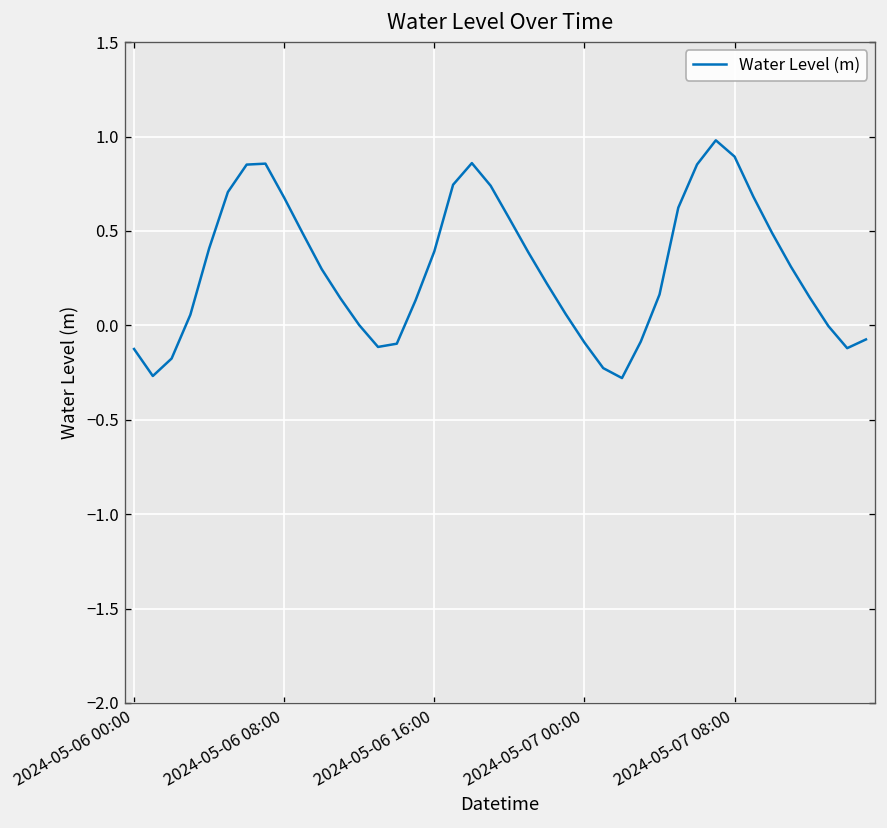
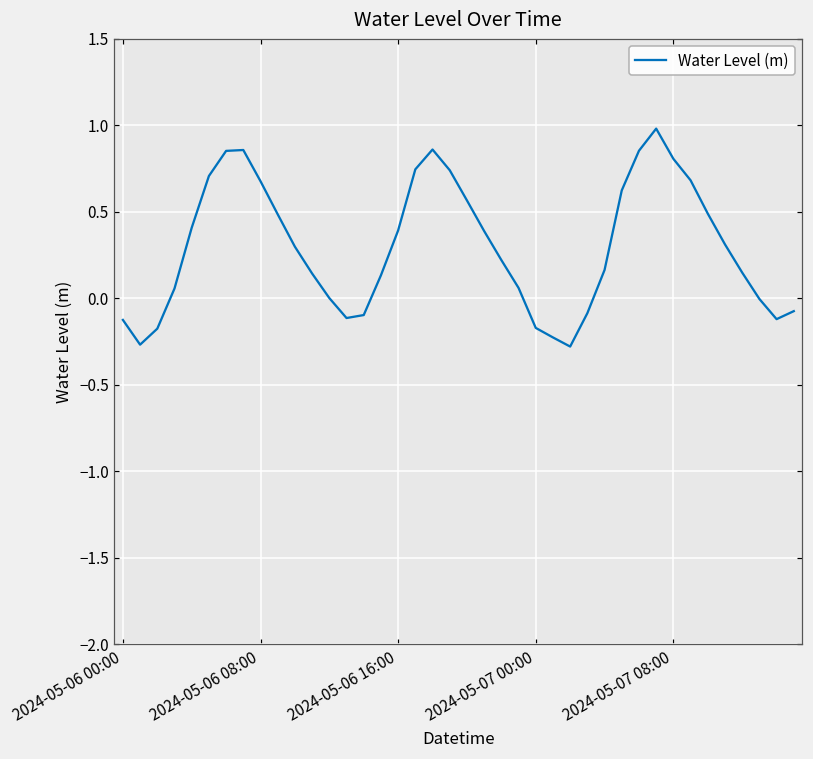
  {
    "2024-05-06 00:00": -0.13,
    "2024-05-06 08:00": 0.68,
    "2024-05-06 16:00": 0.39,
-   "2024-05-07 00:00": -0.09,
-   "2024-05-07 08:00": 0.89
+   "2024-05-07 00:00": -0.17,
+   "2024-05-07 08:00": 0.81
  }
